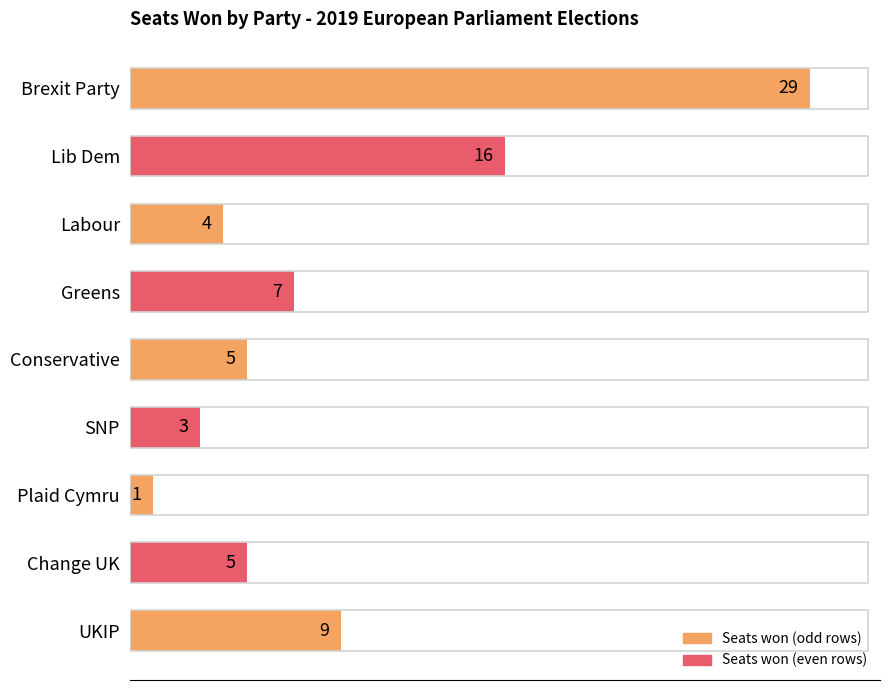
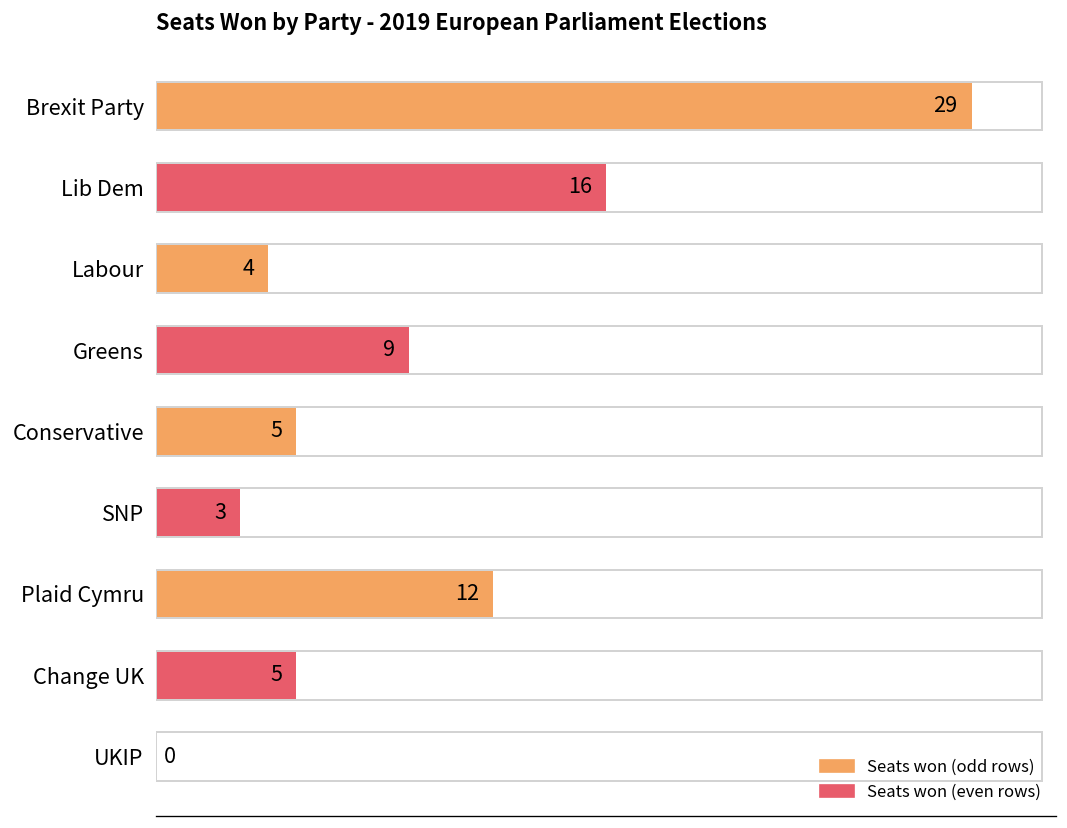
  {
    "Brexit Party": 29,
    "Lib Dem": 16,
    "Labour": 4,
-   "Greens": 7,
+   "Greens": 9,
    "Conservative": 5,
    "SNP": 3,
-   "Plaid Cymru": 1,
+   "Plaid Cymru": 12,
    "Change UK": 5,
-   "UKIP": 9
+   "UKIP": 0
  }
